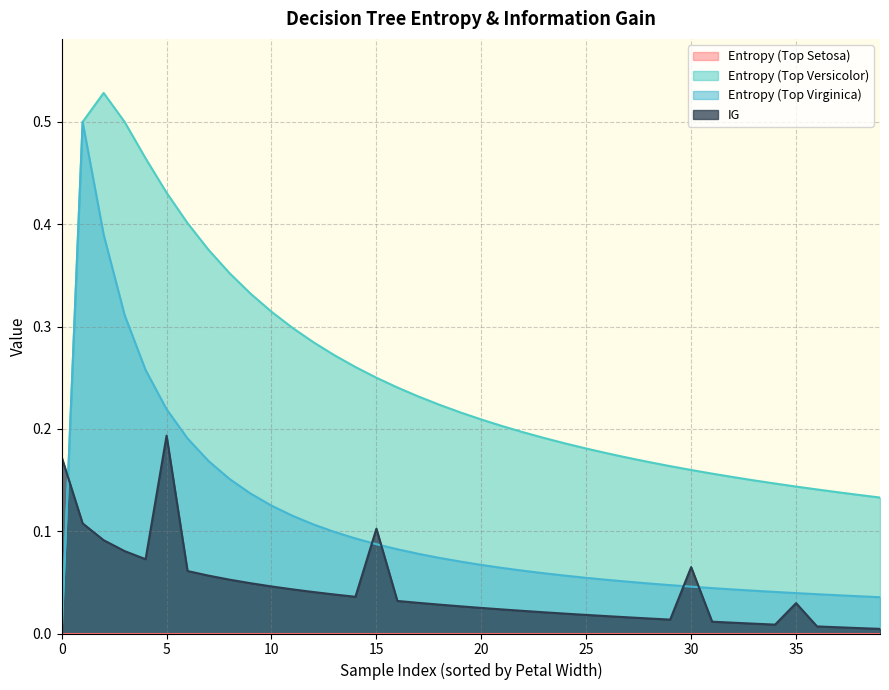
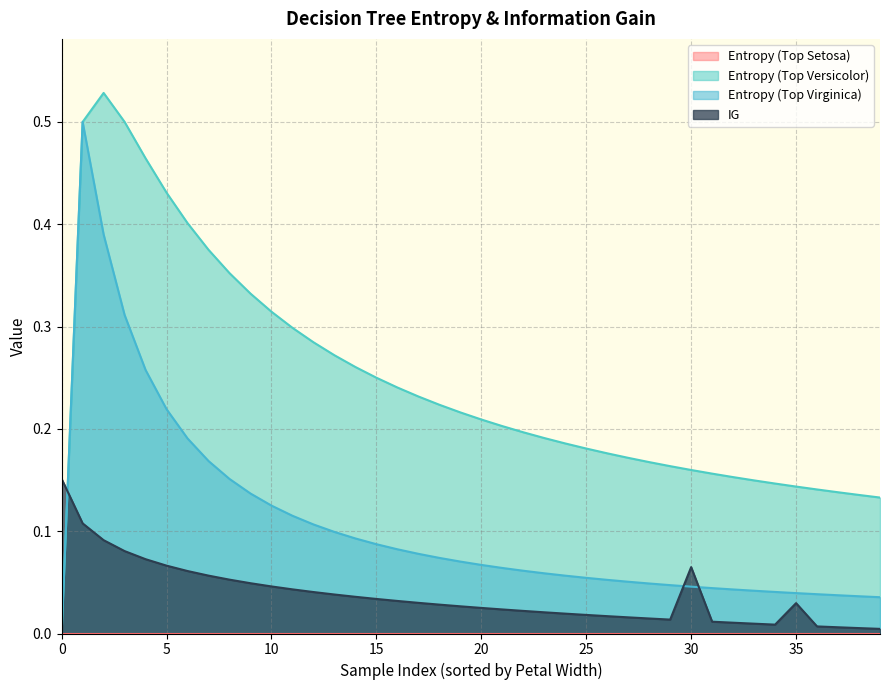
  {
    "Entropy (Top Setosa)": {
      "5": 0.000,
      "10": 0.000,
      "15": 0.000,
      "20": 0.000,
      "25": 0.000,
      "30": 0.000,
      "35": 0.000
    },
    "IG": {
-     "0": 0.172,
-     "5": 0.193,
+     "0": 0.151,
+     "5": 0.066,
      "10": 0.046,
-     "15": 0.102,
+     "15": 0.034,
      "20": 0.025,
      "25": 0.018,
      "30": 0.065,
      "35": 0.030
    }
  }
